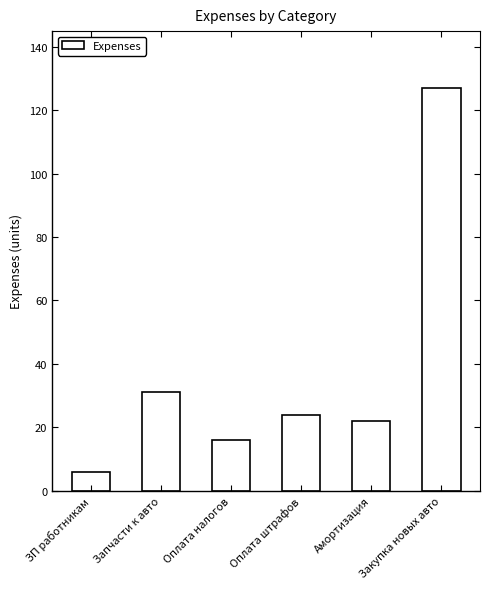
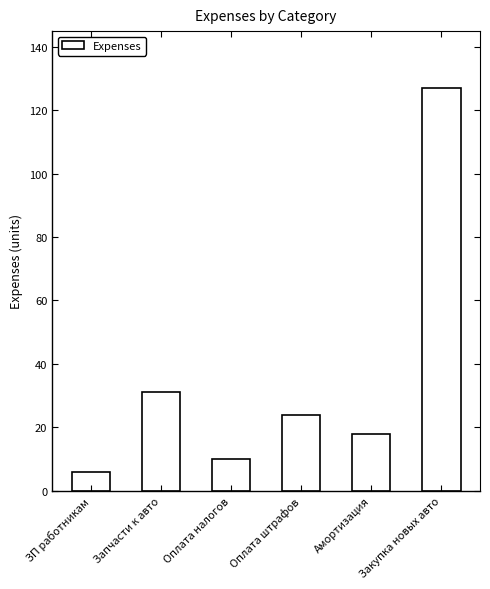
  {
    "ЗП работникам": 6,
    "Запчасти к авто": 31,
-   "Оплата налогов": 16,
+   "Оплата налогов": 10,
    "Оплата штрафов": 24,
-   "Амортизация": 22,
+   "Амортизация": 18,
    "Закупка новых авто": 127
  }
